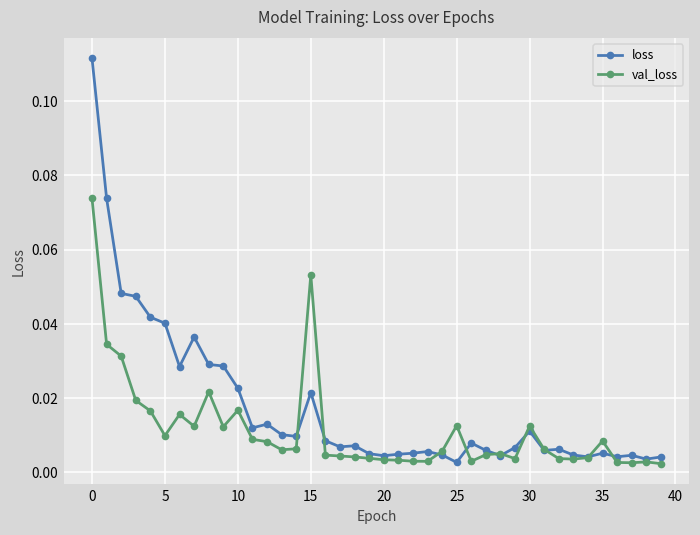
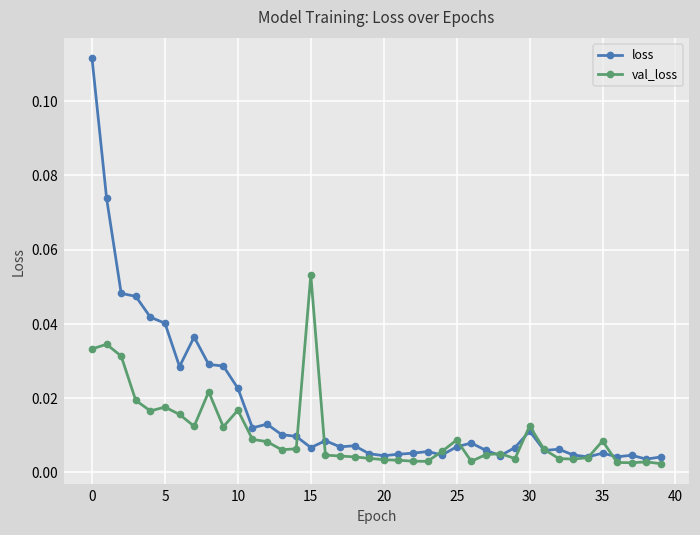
  {
    "loss": {
      "0": 0.112,
      "5": 0.040,
      "10": 0.023,
-     "15": 0.021,
+     "15": 0.007,
      "20": 0.004,
-     "25": 0.003,
+     "25": 0.007,
      "30": 0.011,
      "35": 0.005
    },
    "val_loss": {
-     "0": 0.074,
-     "5": 0.010,
+     "0": 0.033,
+     "5": 0.018,
      "10": 0.017,
      "15": 0.053,
      "20": 0.003,
-     "25": 0.013,
+     "25": 0.009,
      "30": 0.012,
      "35": 0.008
    }
  }
